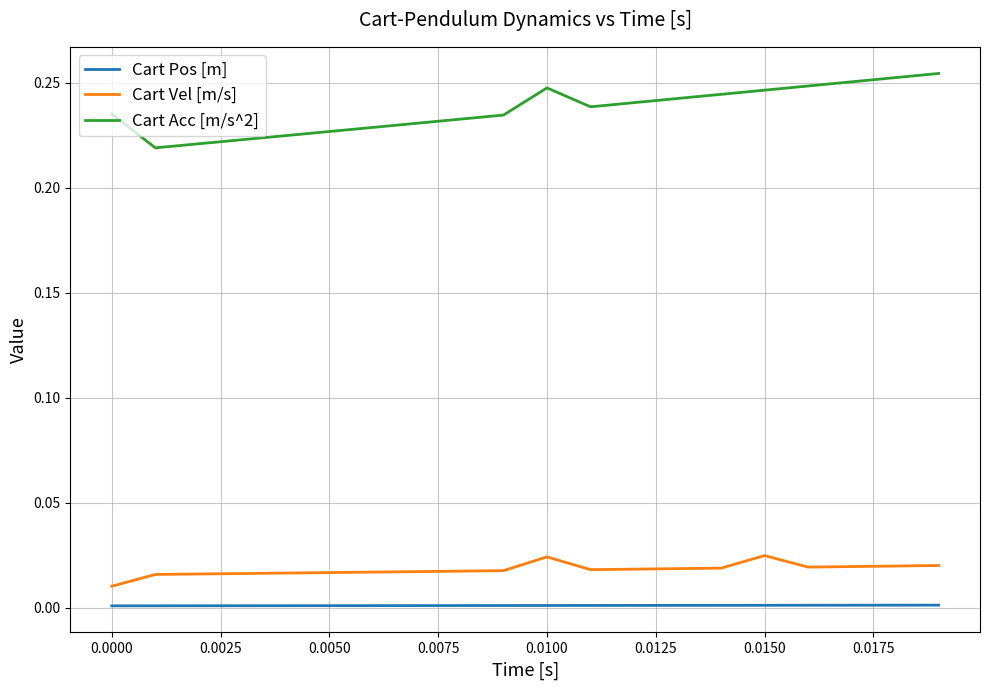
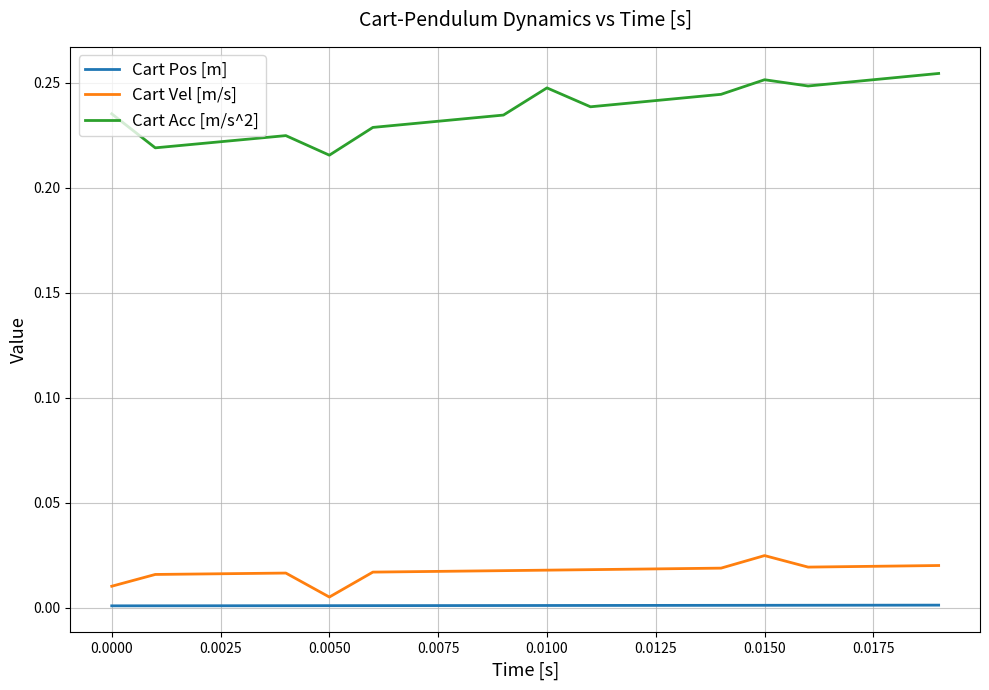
  {
    "Cart Pos [m]": {
      "0.0000": 0.001,
      "0.0050": 0.001,
      "0.0100": 0.001,
      "0.0150": 0.001
    },
    "Cart Vel [m/s]": {
      "0.0000": 0.010,
-     "0.0050": 0.017,
-     "0.0100": 0.024,
+     "0.0050": 0.005,
+     "0.0100": 0.018,
      "0.0150": 0.025
    },
    "Cart Acc [m/s^2]": {
-     "0.0050": 0.227,
+     "0.0050": 0.215,
      "0.0100": 0.247,
-     "0.0150": 0.246
+     "0.0150": 0.251
    }
  }
